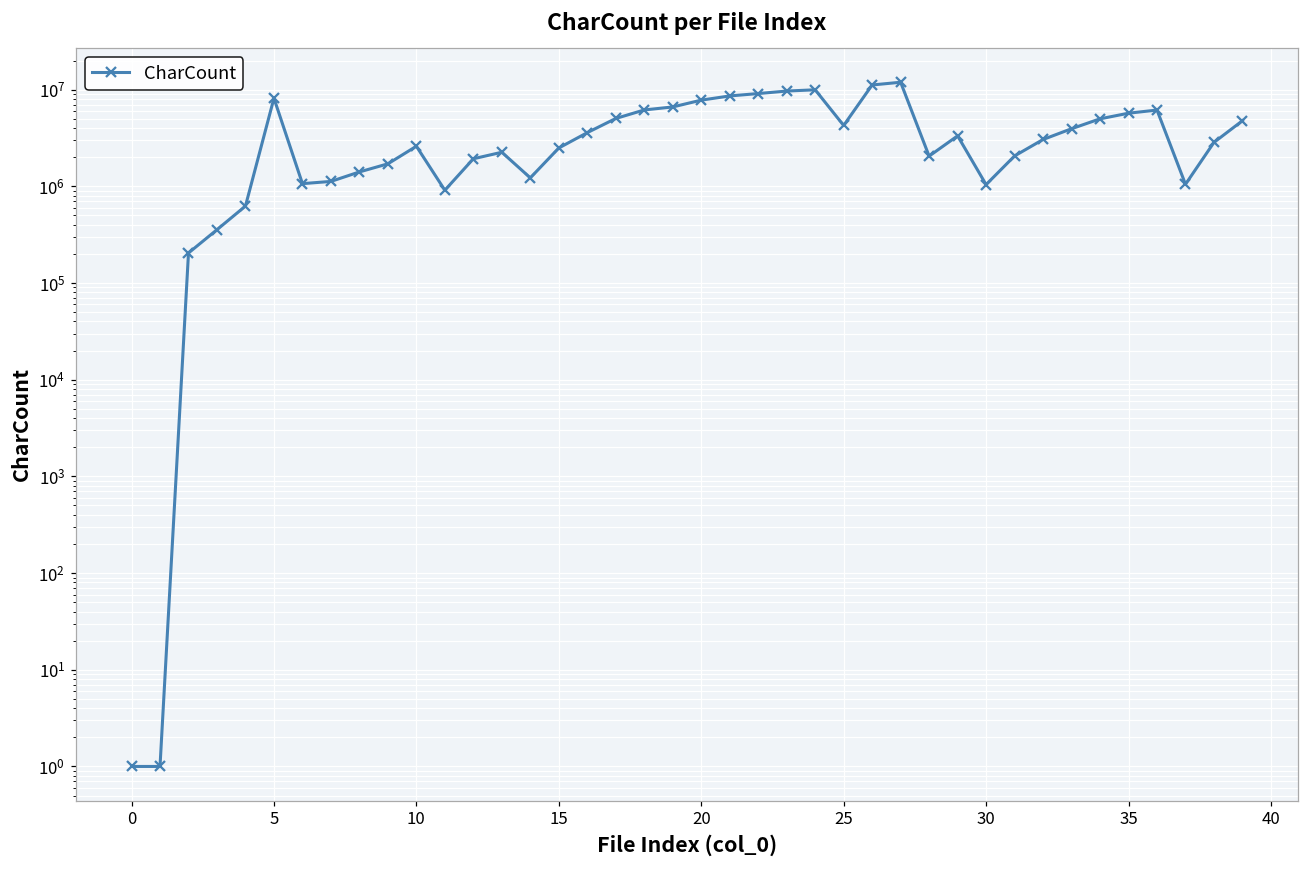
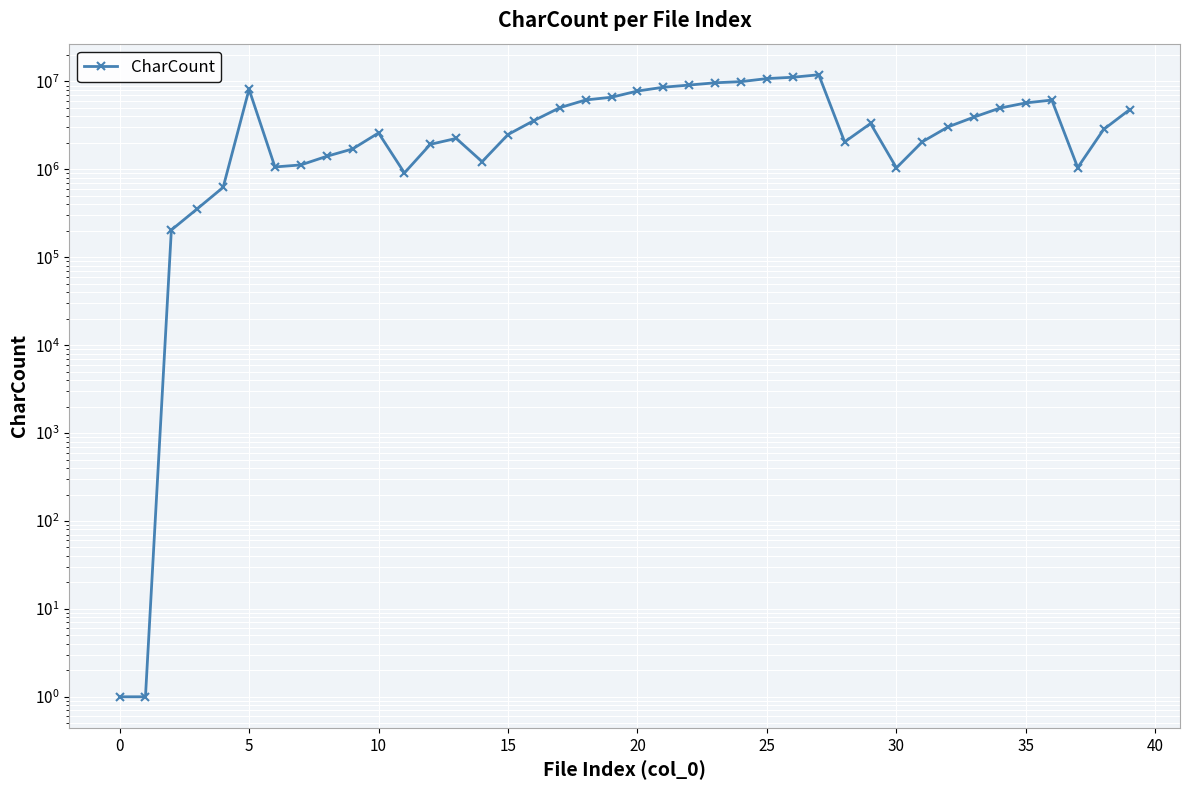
  {
    "0": 1,
    "5": 8000000,
    "10": 2600000,
    "15": 2500000,
    "20": 8000000,
-   "25": 4000000,
+   "25": 11000000,
    "30": 1000000,
    "35": 6000000
  }
